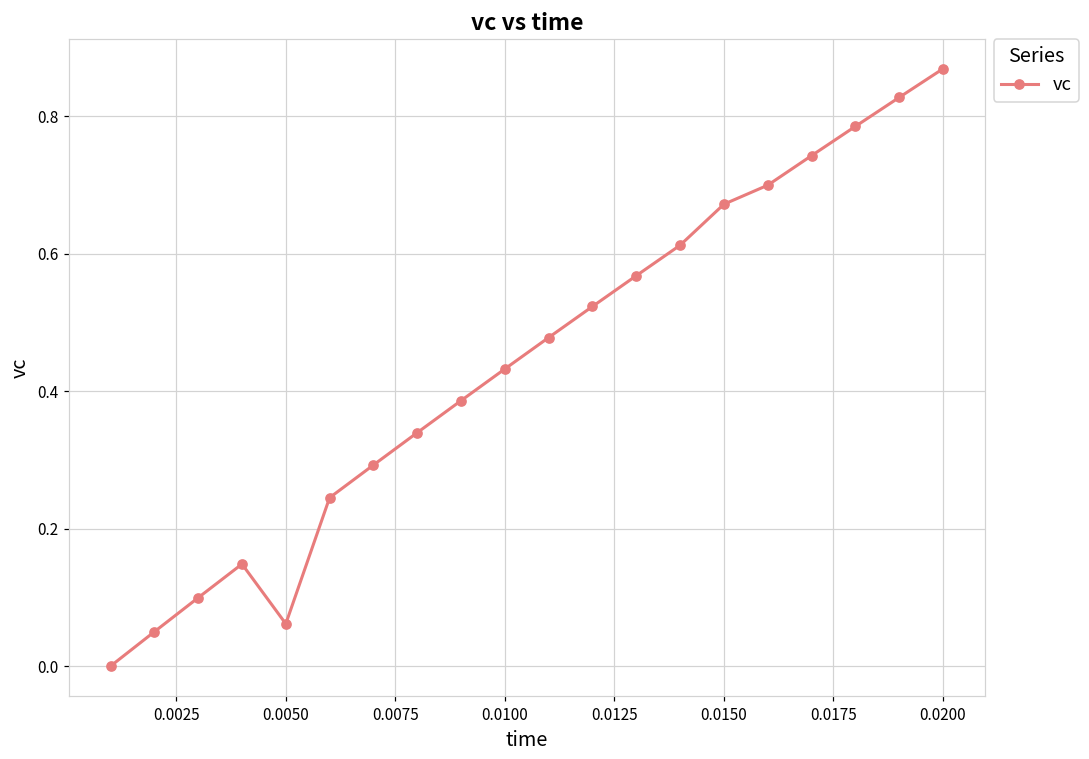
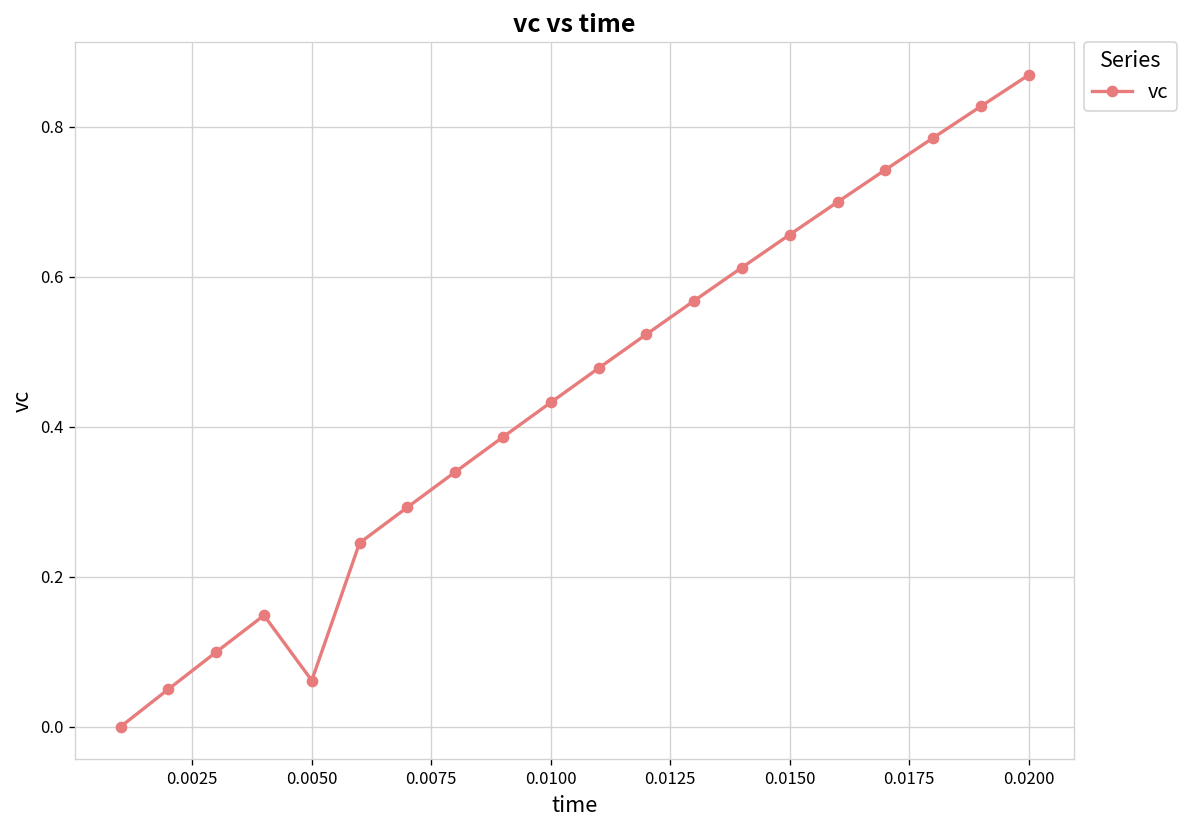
  {
    "0.0050": 0.06,
    "0.0100": 0.43,
-   "0.0150": 0.67,
+   "0.0150": 0.66,
    "0.0200": 0.87
  }
